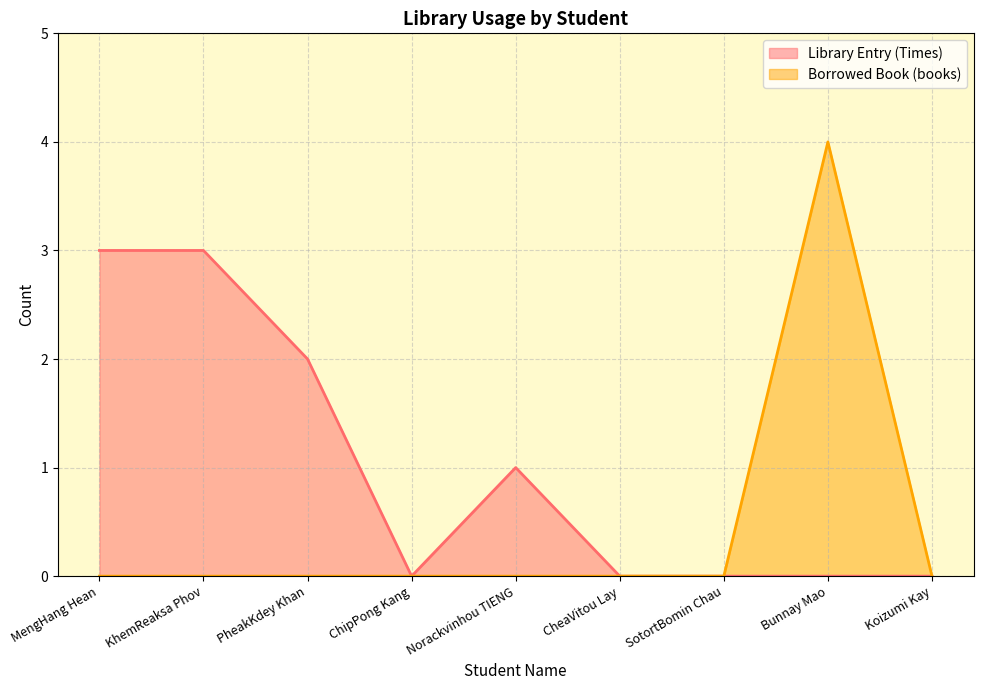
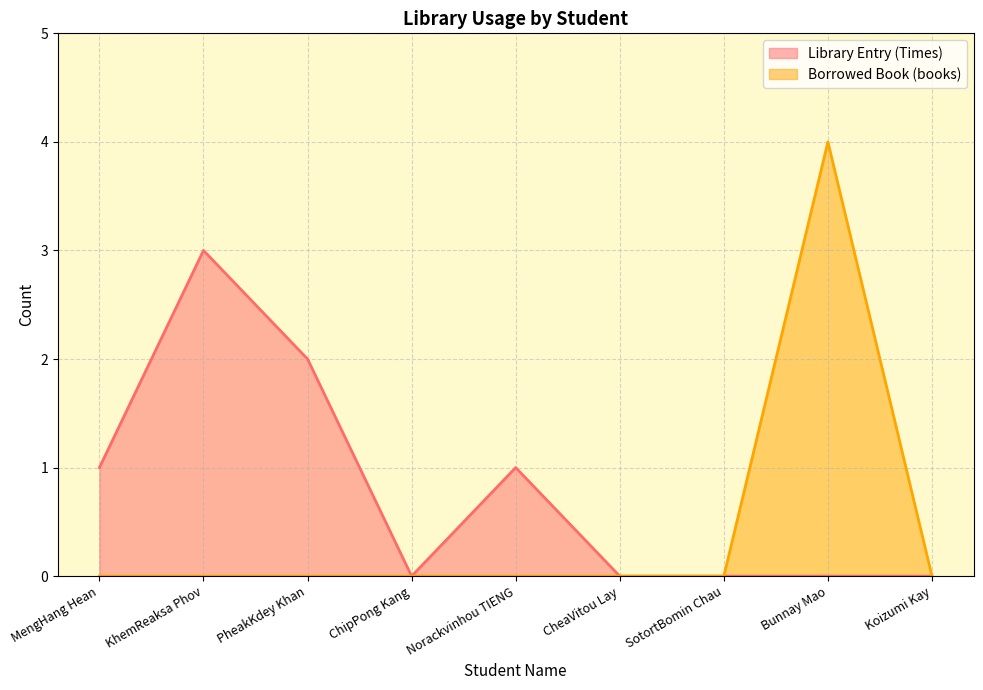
  {
    "Library Entry (Times)": {
-     "MengHang Hean": 3,
+     "MengHang Hean": 1,
      "KhemReaksa Phov": 3,
      "PheakKdey Khan": 2,
      "Norackvinhou TIENG": 1,
      "Bunnay Mao": 0
    },
    "Borrowed Book (books)": {
      "MengHang Hean": 0,
      "KhemReaksa Phov": 0,
      "PheakKdey Khan": 0,
      "Norackvinhou TIENG": 0,
      "Bunnay Mao": 4
    }
  }
